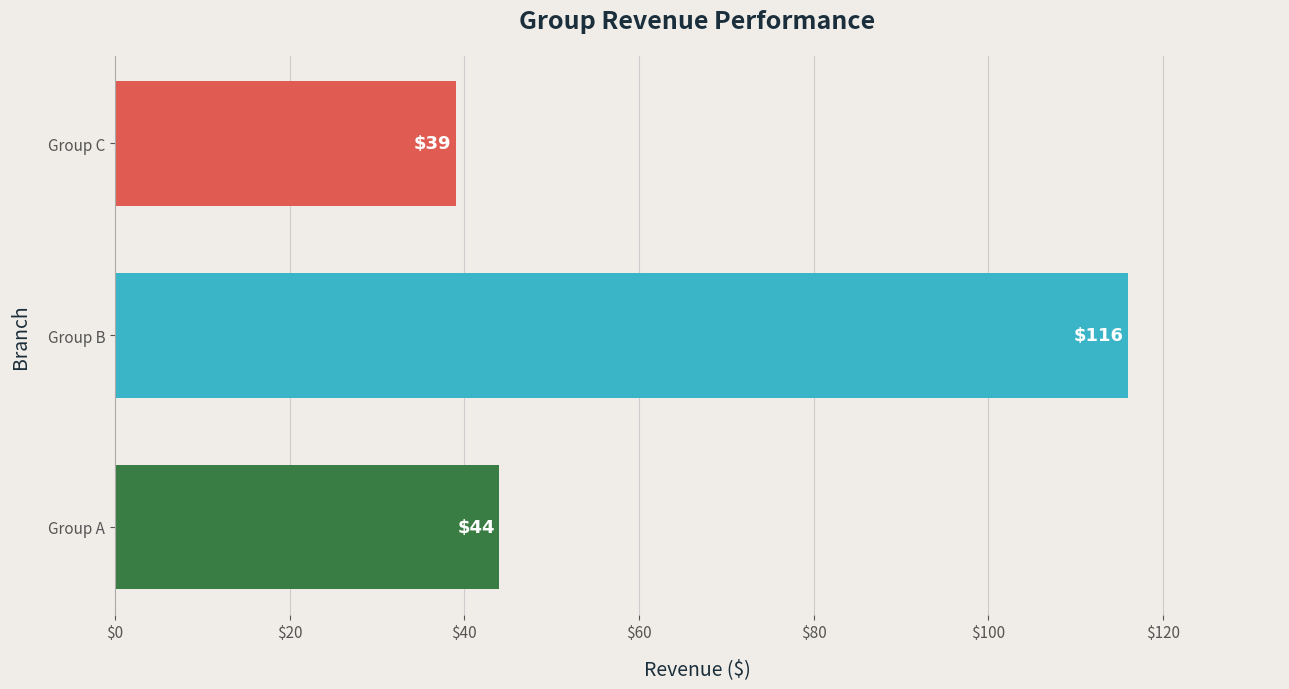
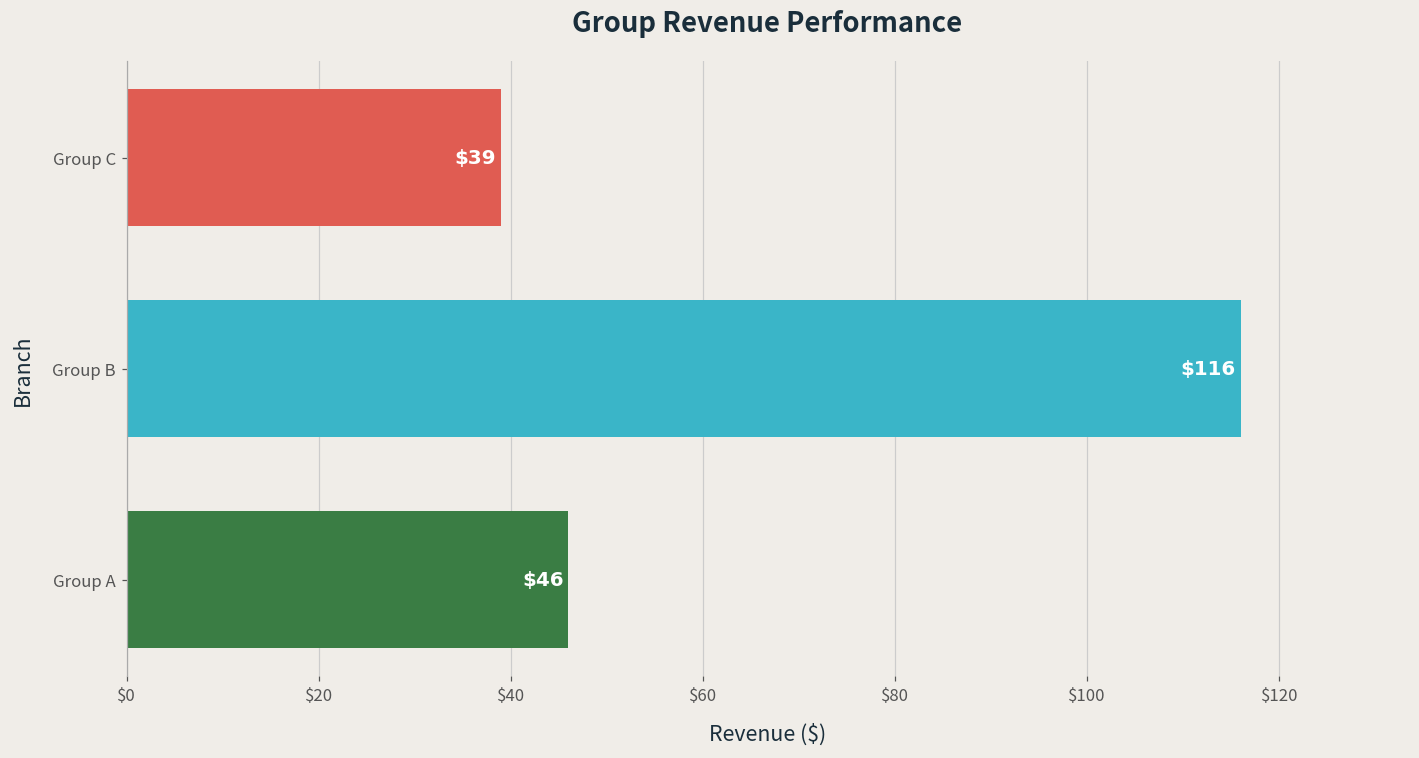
  {
    "Group C": "$39",
    "Group B": "$116",
-   "Group A": "$44"
+   "Group A": "$46"
  }
